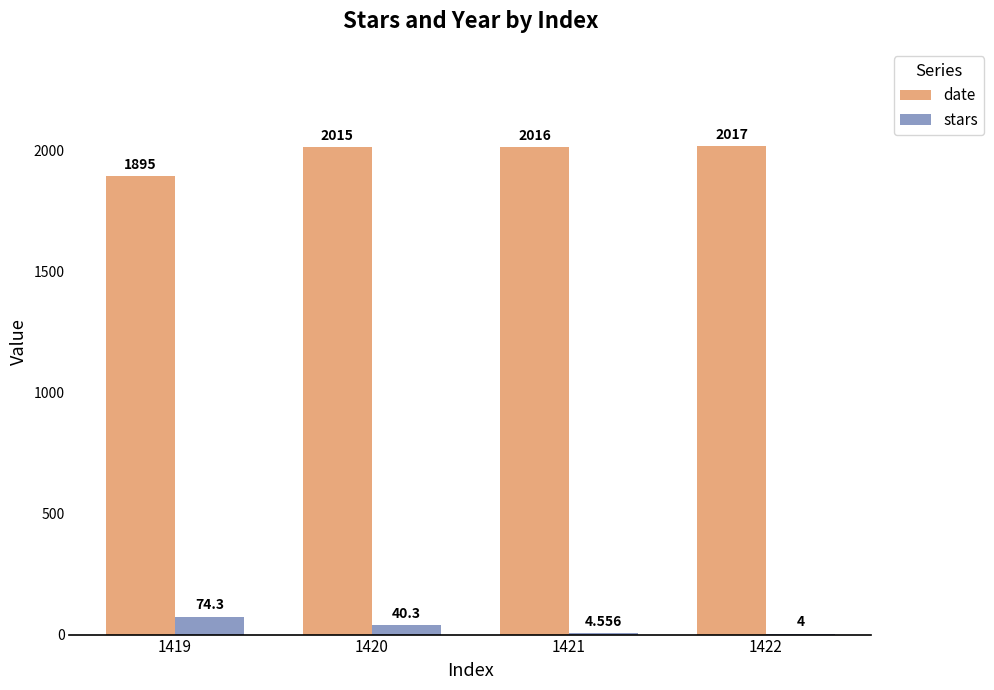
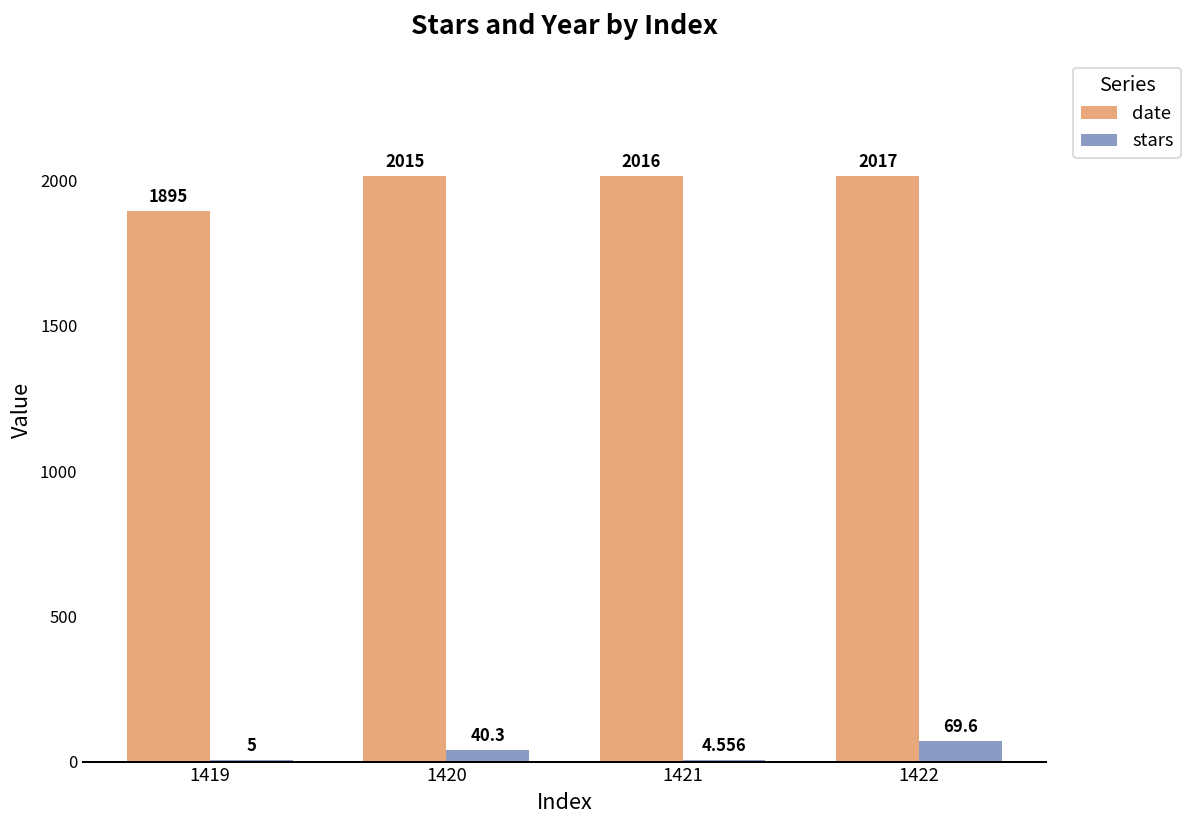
  {
    "date": {
      "1419": 1895,
      "1420": 2015,
      "1421": 2016,
      "1422": 2017
    },
    "stars": {
-     "1419": 74.3,
+     "1419": 5,
      "1420": 40.3,
      "1421": 4.556,
-     "1422": 4
+     "1422": 69.6
    }
  }
